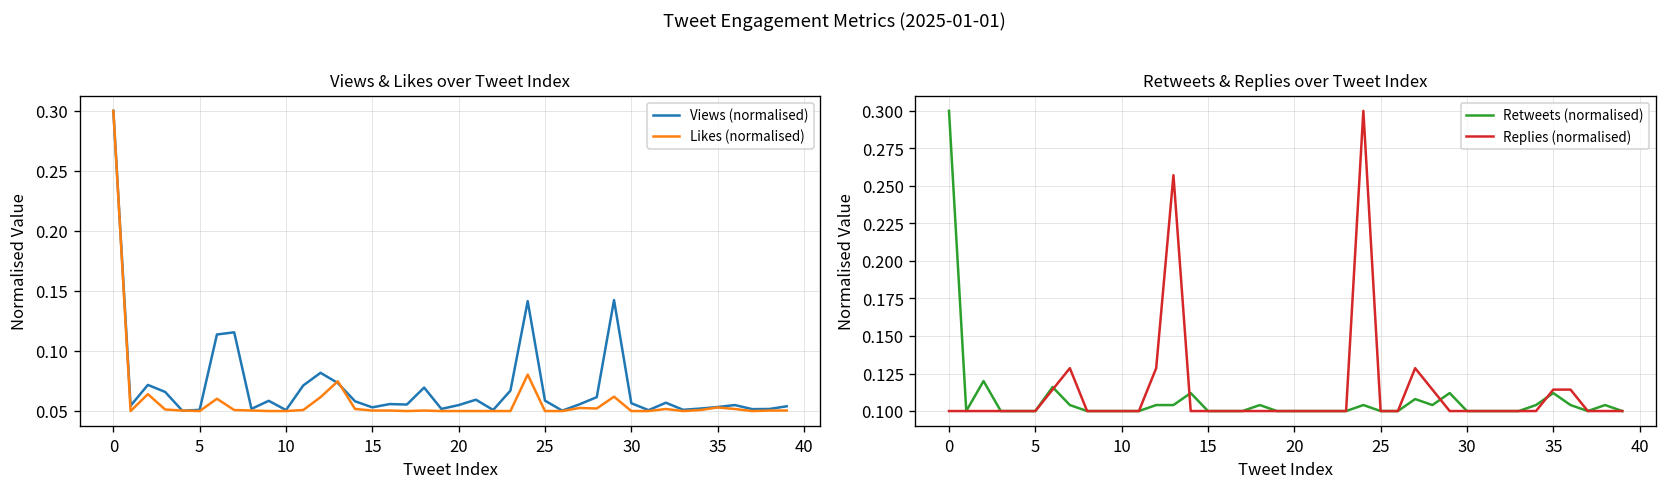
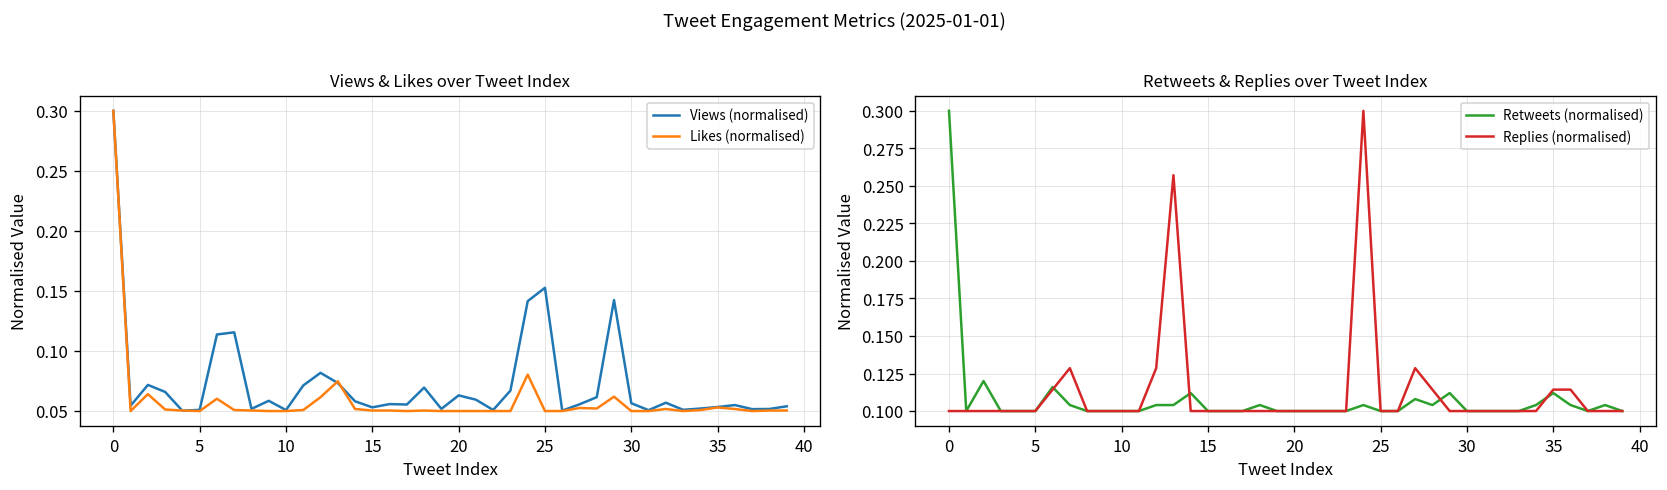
  {
    "Views & Likes over Tweet Index": {
      "Views (normalised)": {
        "15": 0.053,
-       "20": 0.055,
-       "25": 0.059,
+       "20": 0.063,
+       "25": 0.153,
        "30": 0.057
      },
      "Likes (normalised)": {
        "15": 0.050,
        "20": 0.050,
        "25": 0.050,
        "30": 0.050
      }
    },
    "Retweets & Replies over Tweet Index": {
      "Retweets (normalised)": {
        "0": 0.300,
        "35": 0.112
      },
      "Replies (normalised)": {
        "0": 0.100,
        "35": 0.114
      }
    }
  }
